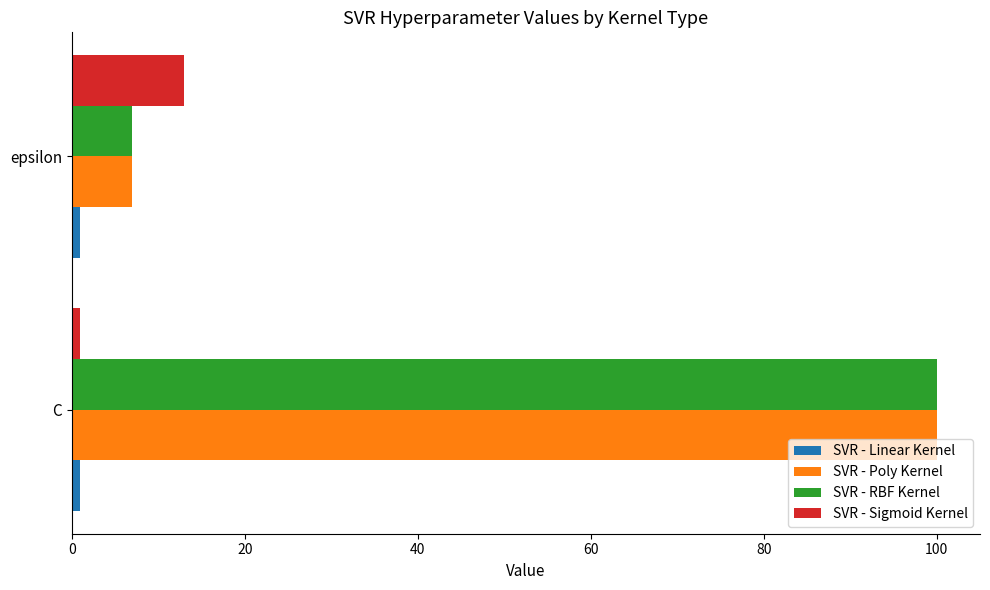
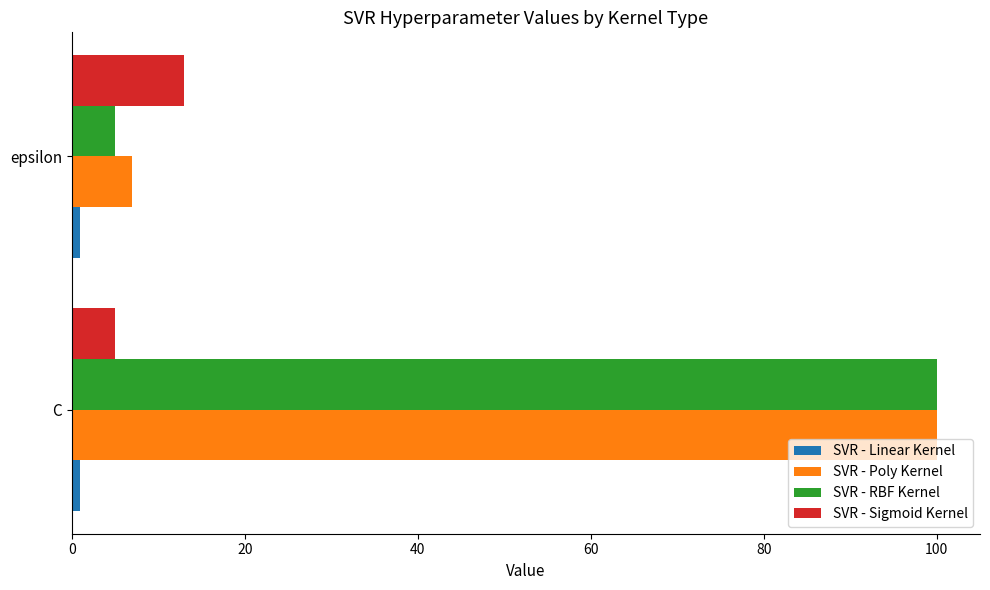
  {
    "SVR - Linear Kernel": {
      "epsilon": 1,
      "C": 1
    },
    "SVR - Poly Kernel": {
      "epsilon": 7,
      "C": 100
    },
    "SVR - RBF Kernel": {
-     "epsilon": 7,
+     "epsilon": 5,
      "C": 100
    },
    "SVR - Sigmoid Kernel": {
      "epsilon": 13,
-     "C": 1
+     "C": 5
    }
  }
